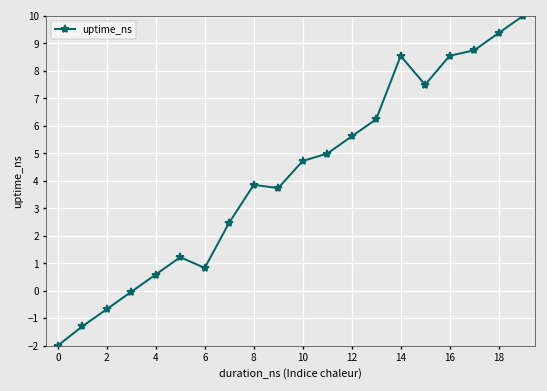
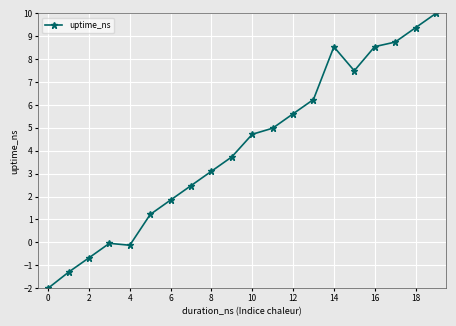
  {
    "0": -2.0,
    "2": -0.7,
-   "4": 0.6,
-   "6": 0.8,
-   "8": 3.8,
+   "4": -0.1,
+   "6": 1.8,
+   "8": 3.1,
    "10": 4.7,
    "12": 5.6,
    "14": 8.5,
    "16": 8.5,
    "18": 9.4
  }
